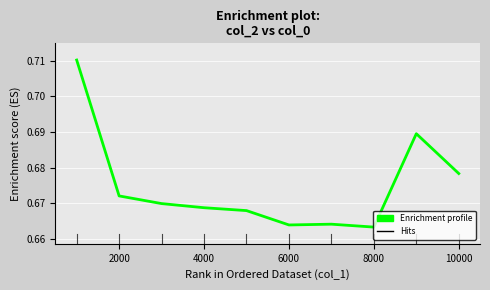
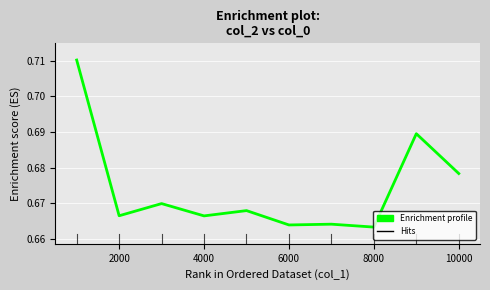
  {
-   "2000": 0.672,
-   "4000": 0.669,
+   "2000": 0.667,
+   "4000": 0.666,
    "6000": 0.664,
    "10000": 0.678
  }
